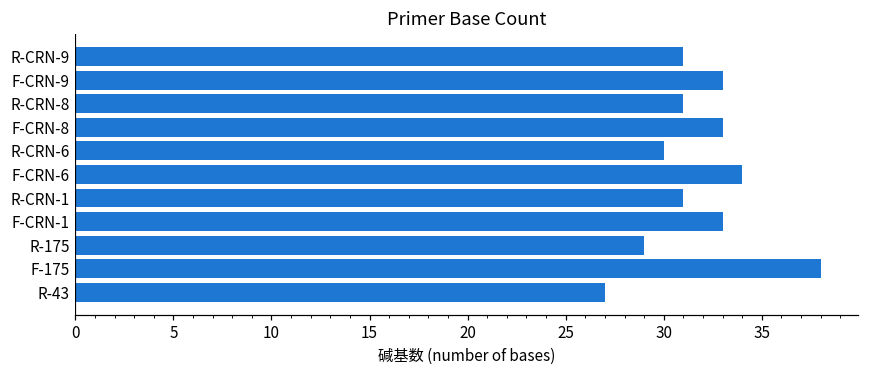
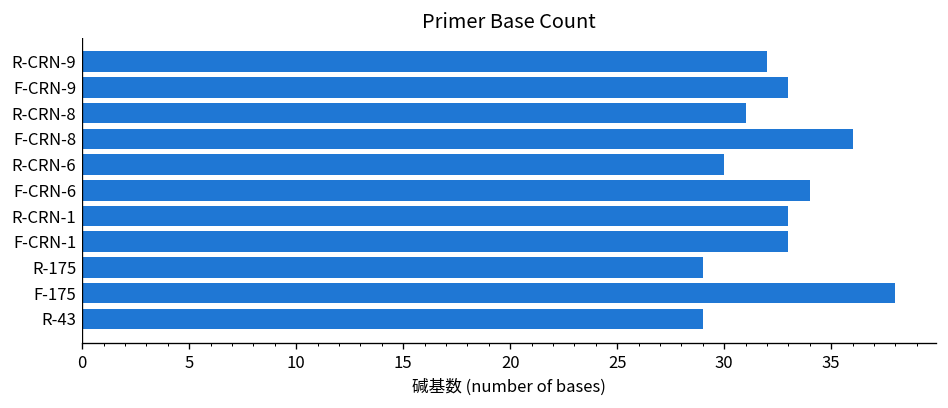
  {
-   "R-CRN-9": 31,
+   "R-CRN-9": 32,
    "F-CRN-9": 33,
    "R-CRN-8": 31,
-   "F-CRN-8": 33,
+   "F-CRN-8": 36,
    "R-CRN-6": 30,
    "F-CRN-6": 34,
-   "R-CRN-1": 31,
+   "R-CRN-1": 33,
    "F-CRN-1": 33,
    "R-175": 29,
    "F-175": 38,
-   "R-43": 27
+   "R-43": 29
  }
